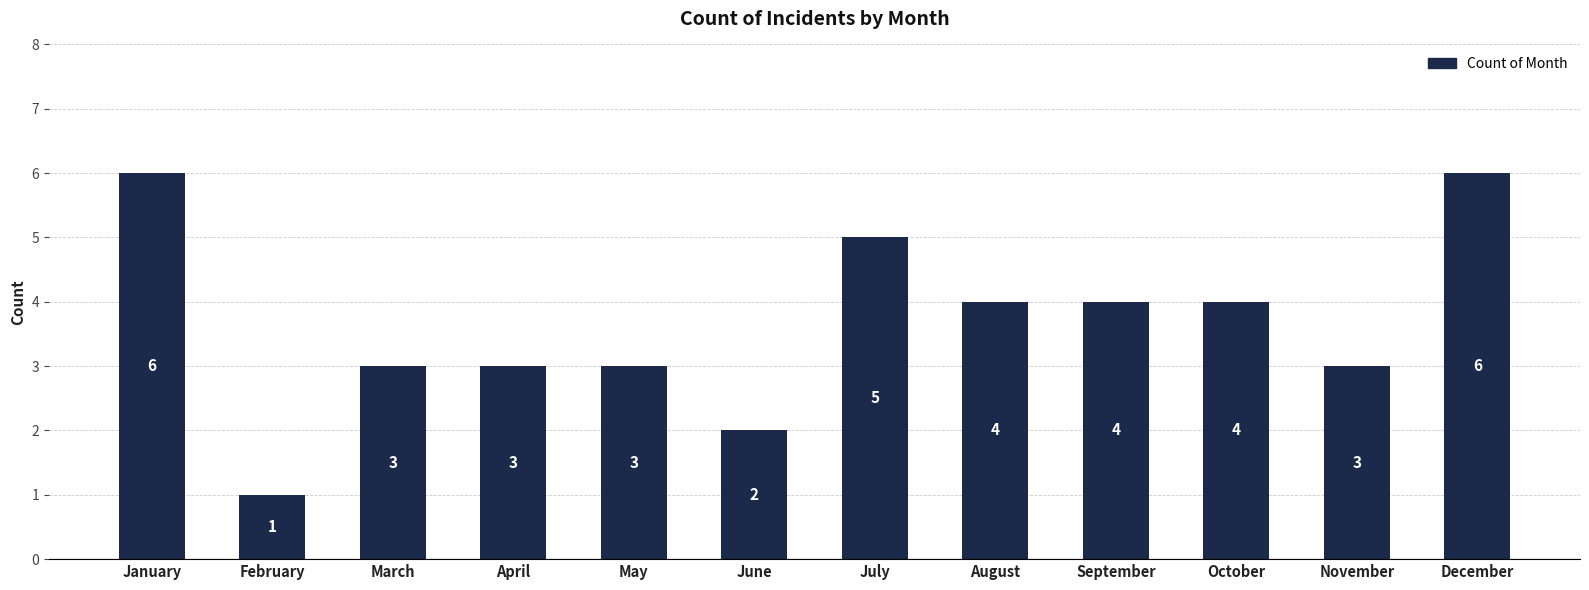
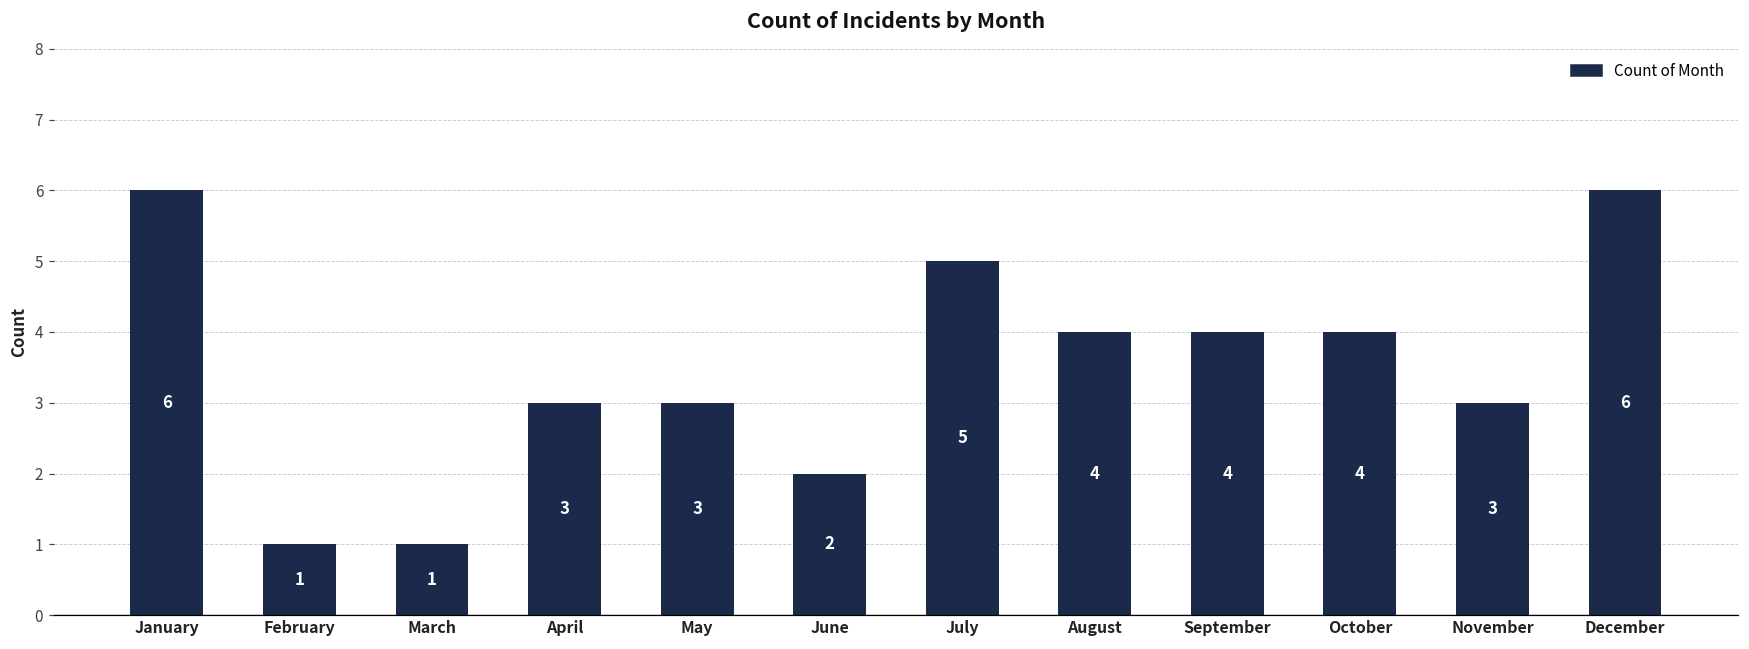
  {
    "January": 6,
    "February": 1,
-   "March": 3,
+   "March": 1,
    "April": 3,
    "May": 3,
    "June": 2,
    "July": 5,
    "August": 4,
    "September": 4,
    "October": 4,
    "November": 3,
    "December": 6
  }
